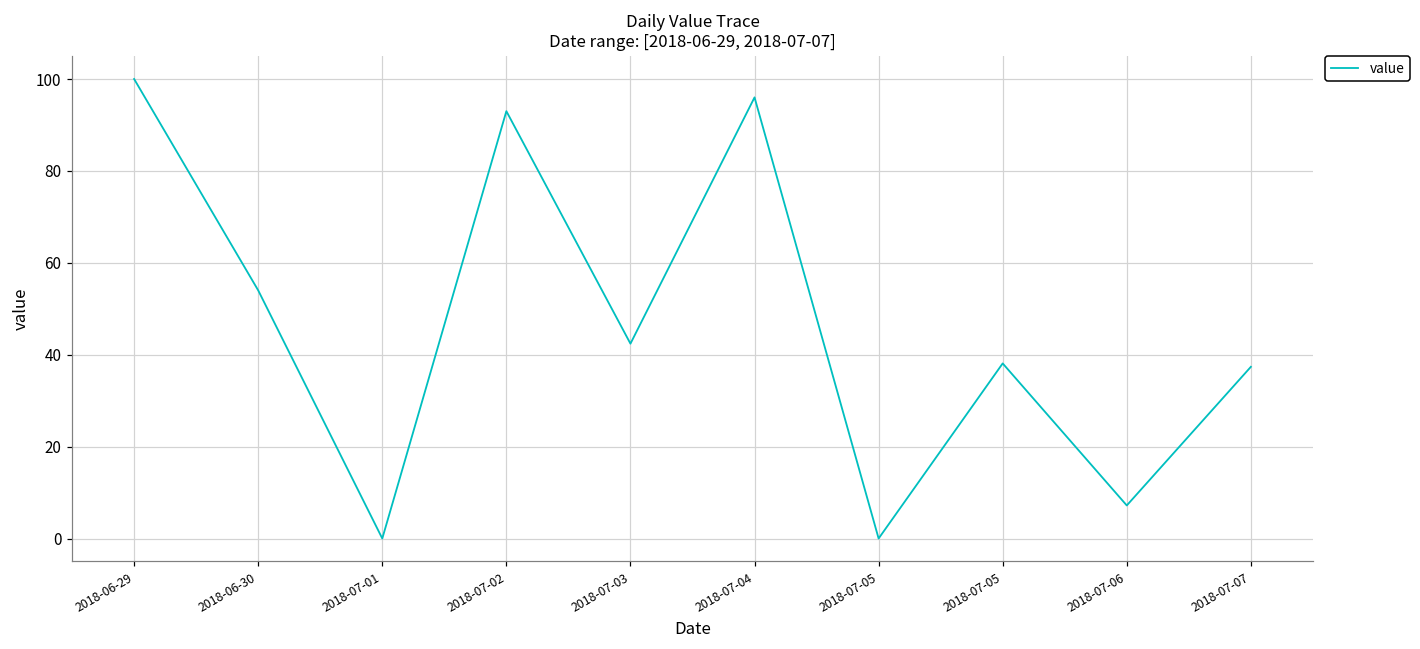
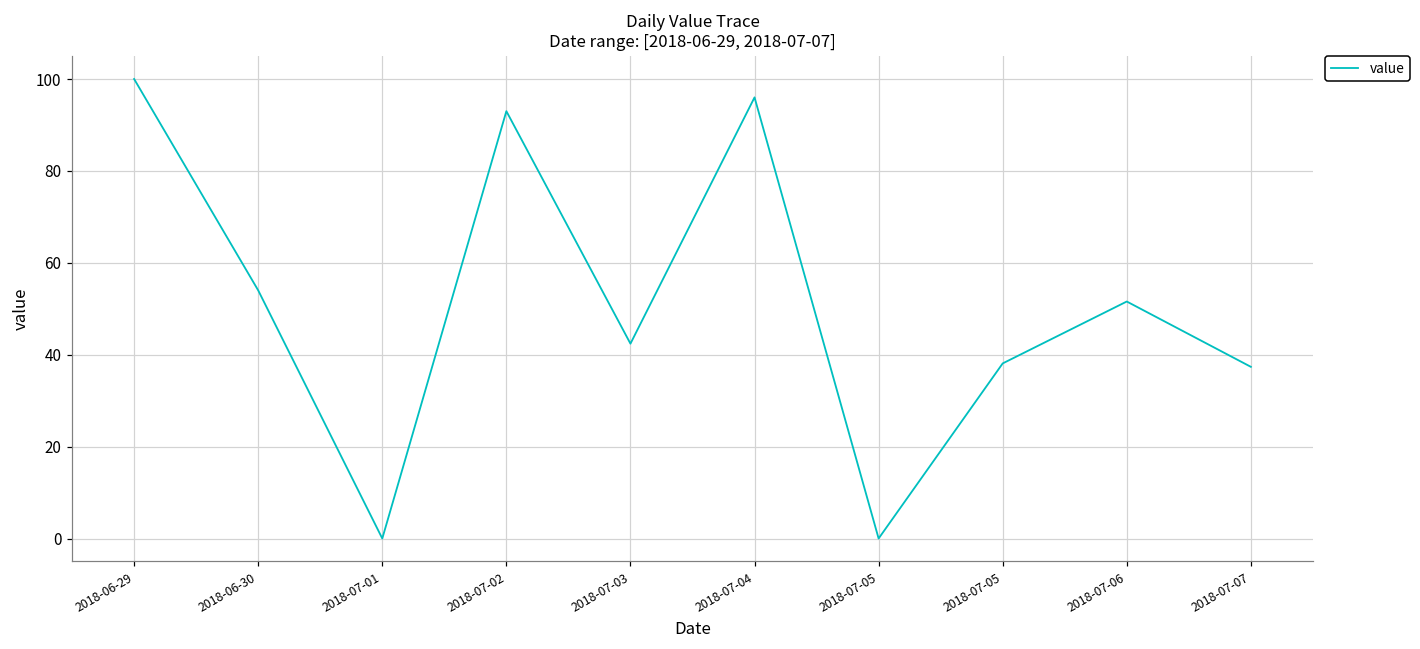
  {
    "2018-06-29": 100,
    "2018-06-30": 54,
    "2018-07-01": 0,
    "2018-07-02": 93,
    "2018-07-03": 42,
    "2018-07-04": 96,
-   "2018-07-06": 7,
+   "2018-07-06": 52,
    "2018-07-07": 37
  }
